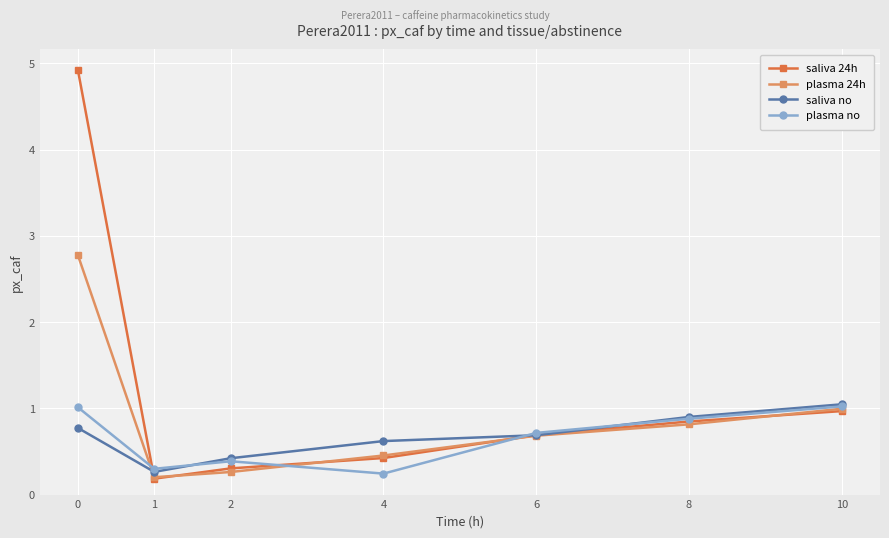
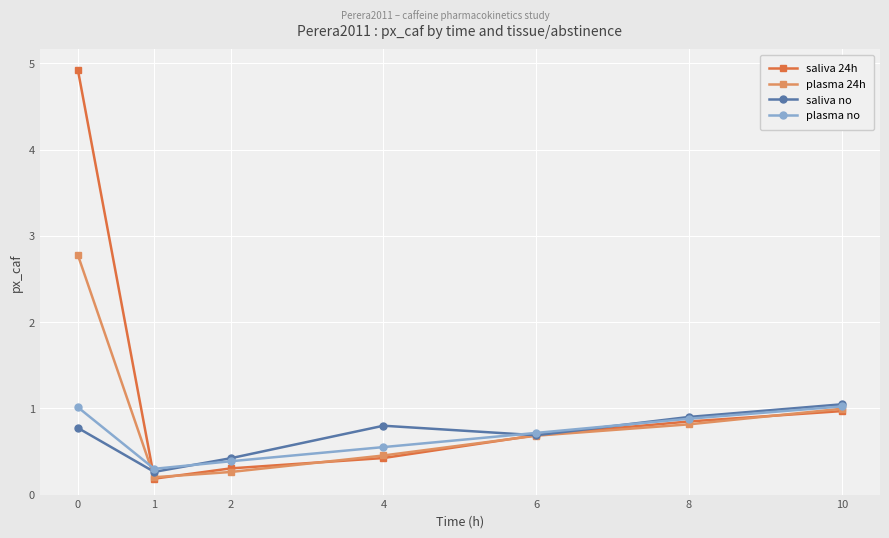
  {
    "saliva no": {
      "0": 0.8,
      "1": 0.3,
      "2": 0.4,
-     "4": 0.6
+     "4": 0.8
    },
    "plasma no": {
      "0": 1.0,
      "1": 0.3,
      "2": 0.4,
-     "4": 0.2
+     "4": 0.6
    }
  }
